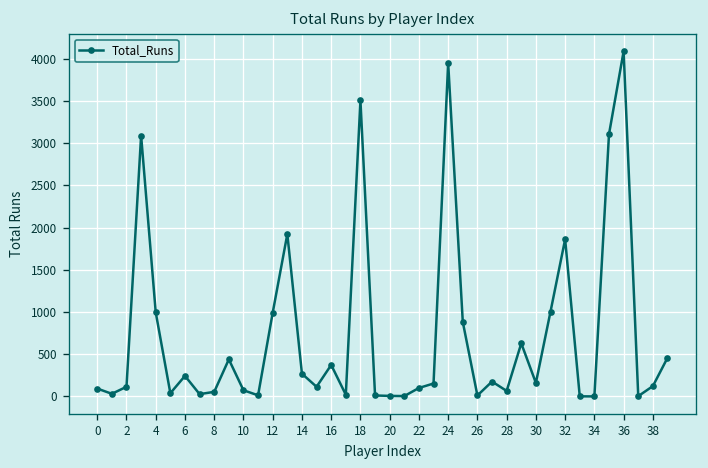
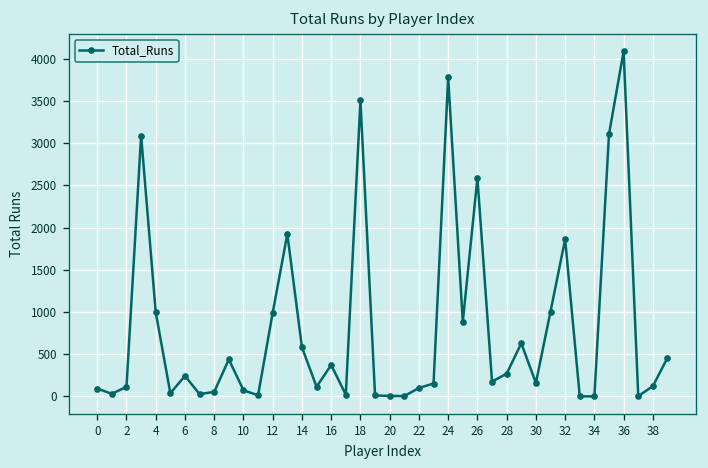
  {
    "0": 100,
    "2": 100,
    "4": 1000,
    "6": 200,
    "8": 100,
    "10": 100,
    "12": 1000,
-   "14": 300,
+   "14": 600,
    "16": 400,
    "18": 3500,
    "20": 0,
    "22": 100,
-   "24": 4000,
-   "26": 0,
-   "28": 100,
+   "24": 3800,
+   "26": 2600,
+   "28": 300,
    "30": 200,
    "32": 1900,
    "34": 0,
    "36": 4100,
    "38": 100
  }
